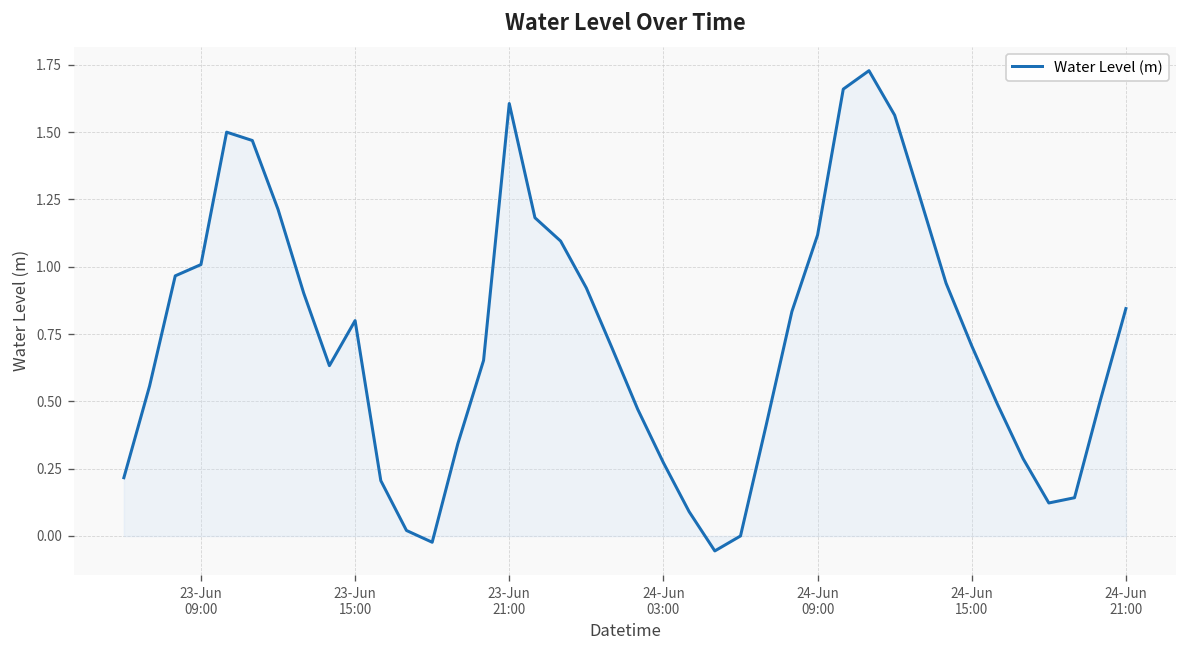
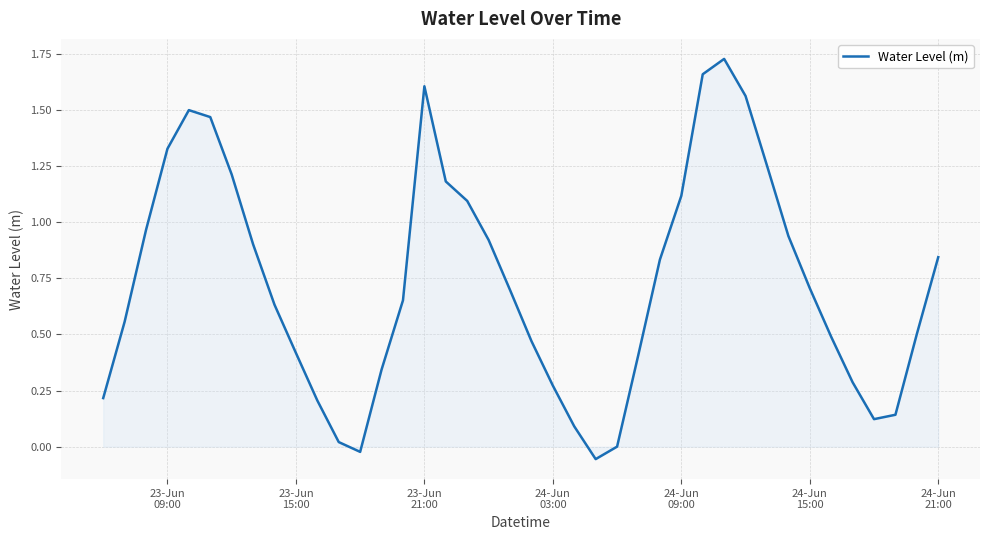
  {
    "Water Level (m)": {
-     "23-Jun 09:00": 1.01,
-     "23-Jun 15:00": 0.80
+     "23-Jun 09:00": 1.33,
+     "23-Jun 15:00": 0.42
    }
  }
